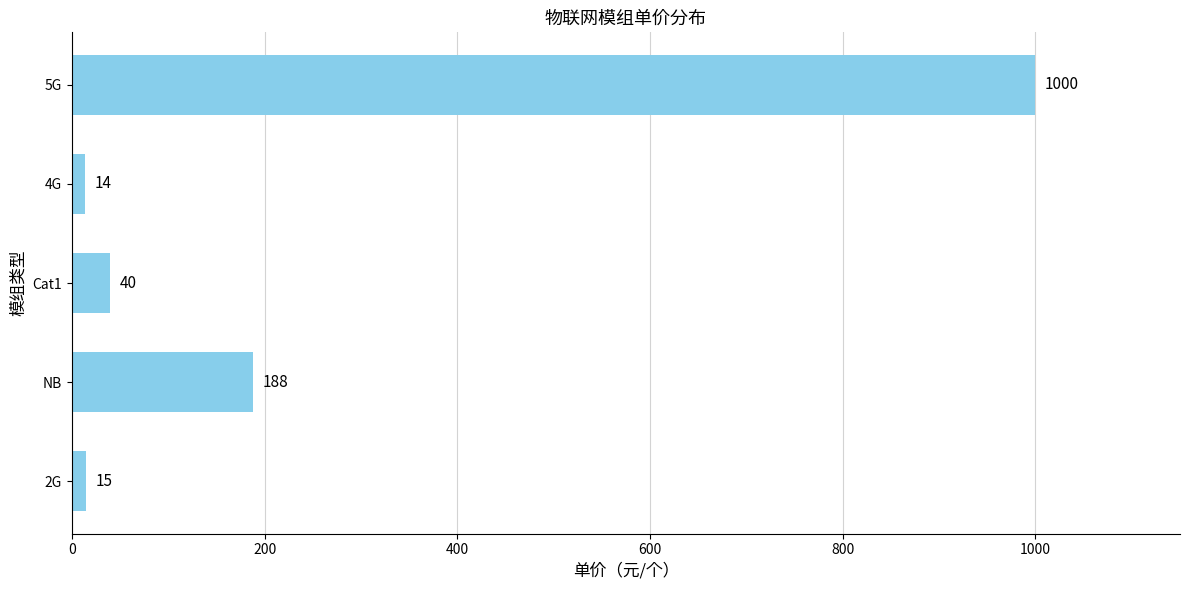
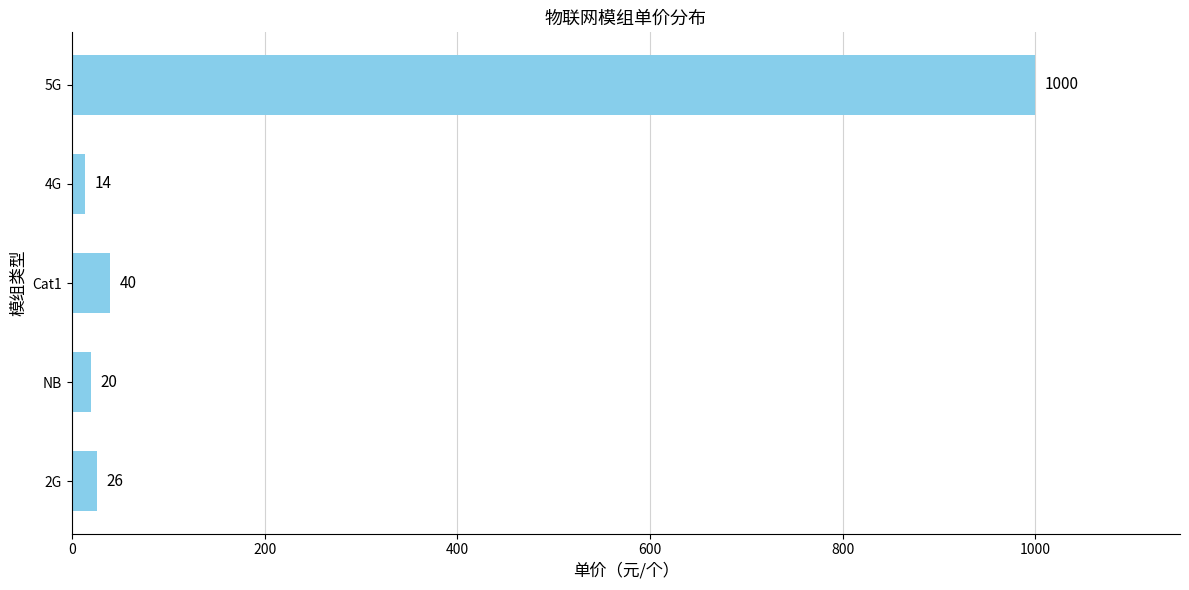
  {
    "5G": 1000,
    "4G": 14,
    "Cat1": 40,
-   "NB": 188,
-   "2G": 15
+   "NB": 20,
+   "2G": 26
  }
